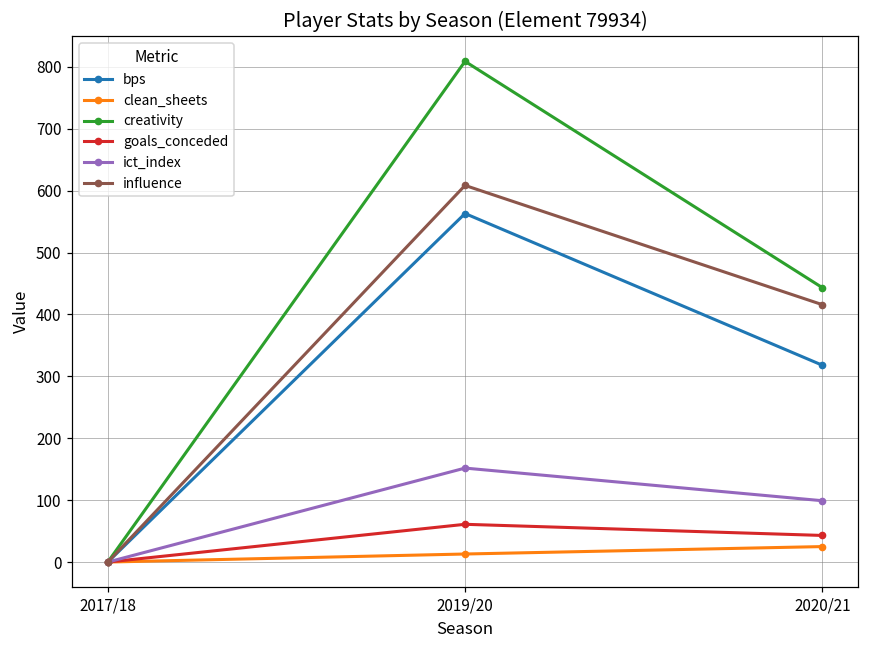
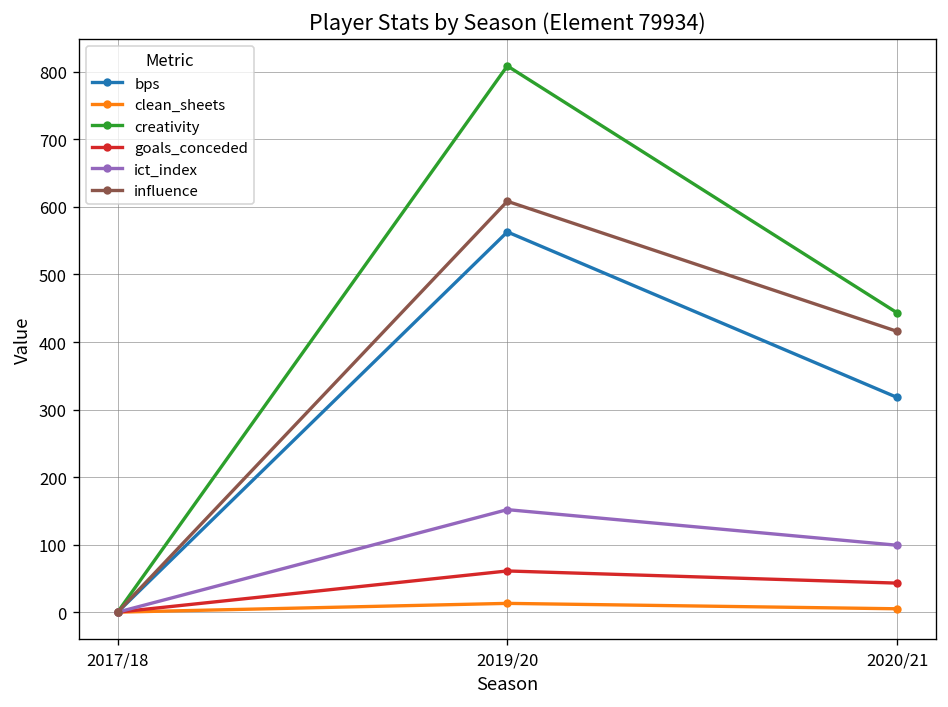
  {
    "bps": {
      "2019/20": 560,
      "2020/21": 320
    },
    "clean_sheets": {
      "2019/20": 10,
-     "2020/21": 30
+     "2020/21": 10
    },
    "creativity": {
      "2019/20": 810,
      "2020/21": 440
    },
    "goals_conceded": {
      "2019/20": 60,
      "2020/21": 40
    },
    "ict_index": {
      "2019/20": 150,
      "2020/21": 100
    },
    "influence": {
      "2019/20": 610,
      "2020/21": 420
    }
  }
